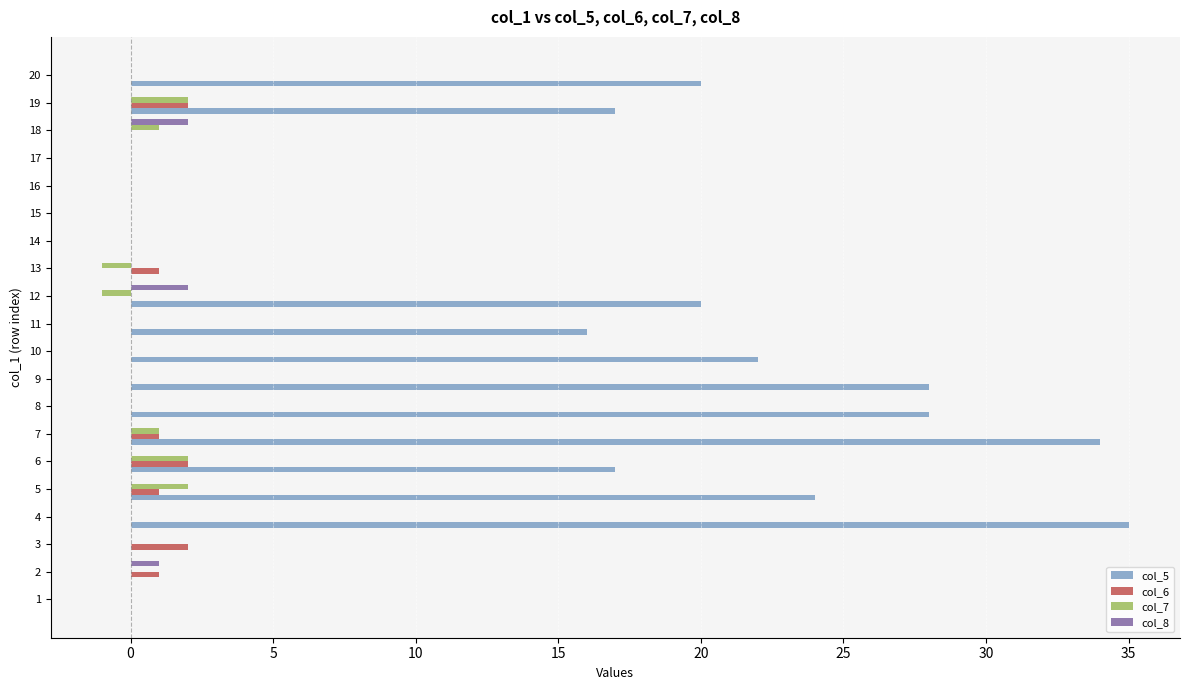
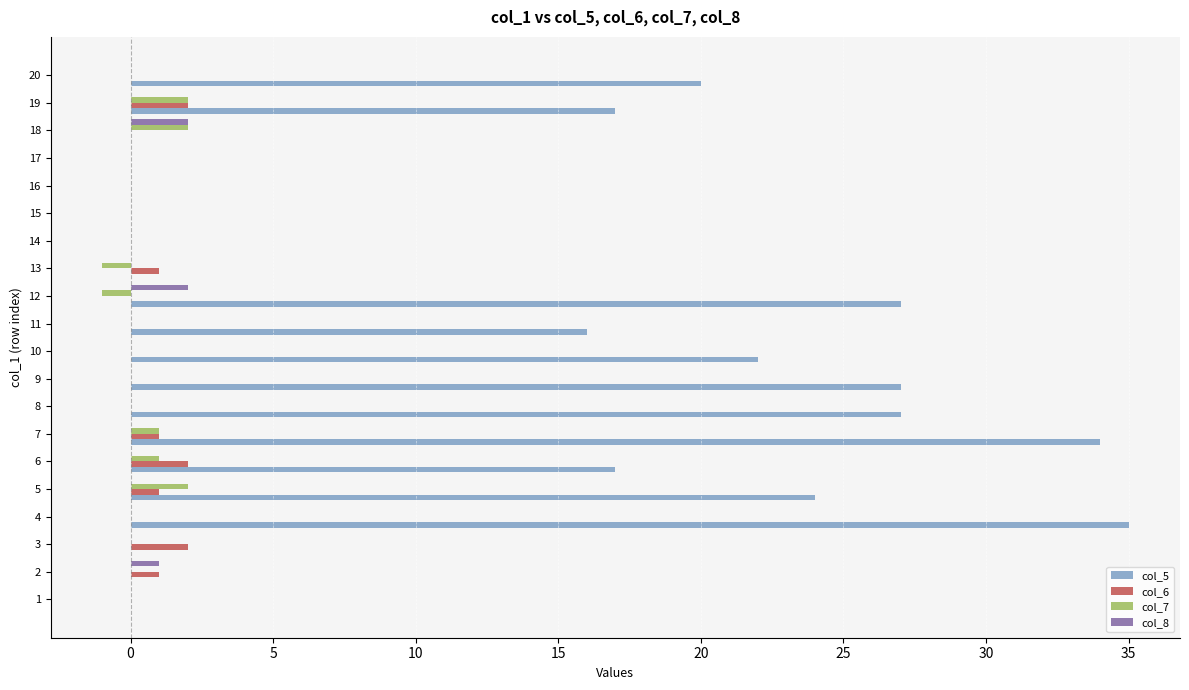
  {
    "col_5": {
      "20": 20,
      "19": 17,
      "18": 0,
      "17": 0,
      "16": 0,
      "15": 0,
      "14": 0,
      "13": 0,
-     "12": 20,
+     "12": 27,
      "11": 16,
      "10": 22,
-     "9": 28,
-     "8": 28,
+     "9": 27,
+     "8": 27,
      "7": 34,
      "6": 17,
      "5": 24,
      "4": 35,
      "3": 0,
      "2": 0,
      "1": 0
    },
    "col_6": {
      "20": 0,
      "19": 2,
      "18": 0,
      "17": 0,
      "16": 0,
      "15": 0,
      "14": 0,
      "13": 1,
      "12": 0,
      "11": 0,
      "10": 0,
      "9": 0,
      "8": 0,
      "7": 1,
      "6": 2,
      "5": 1,
      "4": 0,
      "3": 2,
      "2": 1,
      "1": 0
    },
    "col_7": {
      "20": 0,
      "19": 2,
-     "18": 1,
+     "18": 2,
      "17": 0,
      "16": 0,
      "15": 0,
      "14": 0,
      "13": -1,
      "12": -1,
      "11": 0,
      "10": 0,
      "9": 0,
      "8": 0,
      "7": 1,
-     "6": 2,
+     "6": 1,
      "5": 2,
      "4": 0,
      "3": 0,
      "2": 0,
      "1": 0
    },
    "col_8": {
      "20": 0,
      "19": 0,
      "18": 2,
      "17": 0,
      "16": 0,
      "15": 0,
      "14": 0,
      "13": 0,
      "12": 2,
      "11": 0,
      "10": 0,
      "9": 0,
      "8": 0,
      "7": 0,
      "6": 0,
      "5": 0,
      "4": 0,
      "3": 0,
      "2": 1,
      "1": 0
    }
  }
